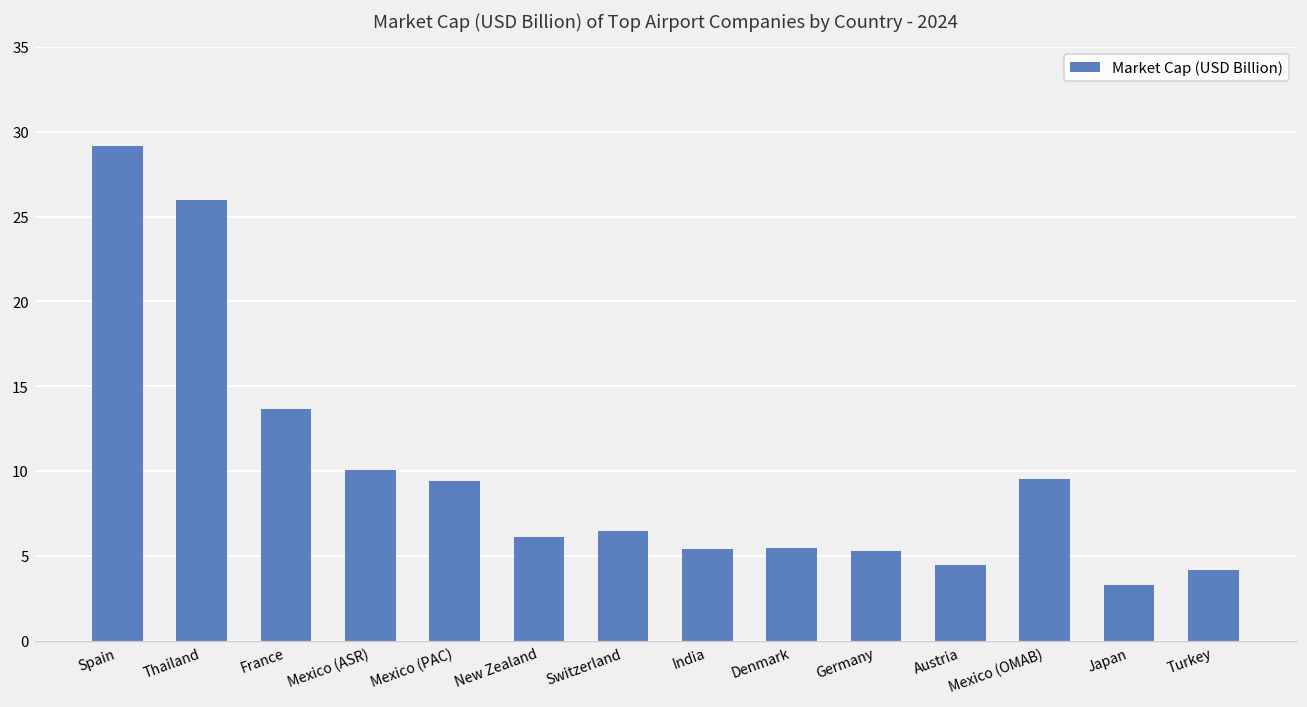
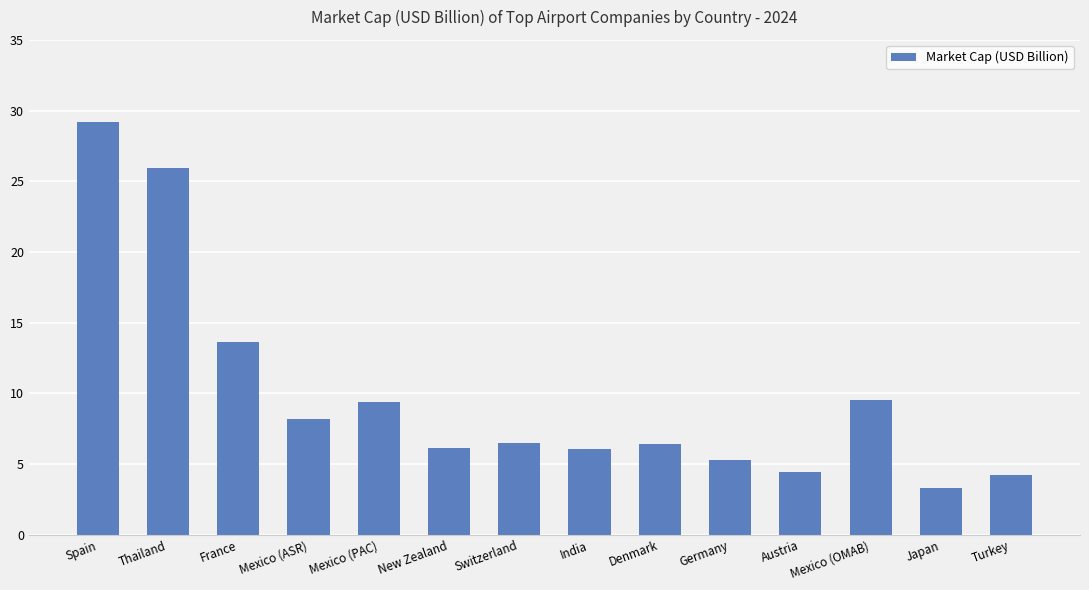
  {
    "Spain": 29.2,
    "Thailand": 26.0,
    "France": 13.6,
-   "Mexico (ASR)": 10.1,
+   "Mexico (ASR)": 8.2,
    "Mexico (PAC)": 9.4,
    "New Zealand": 6.1,
    "Switzerland": 6.5,
-   "India": 5.4,
-   "Denmark": 5.5,
+   "India": 6.1,
+   "Denmark": 6.4,
    "Germany": 5.3,
    "Austria": 4.5,
    "Mexico (OMAB)": 9.5,
    "Japan": 3.3,
    "Turkey": 4.2
  }
